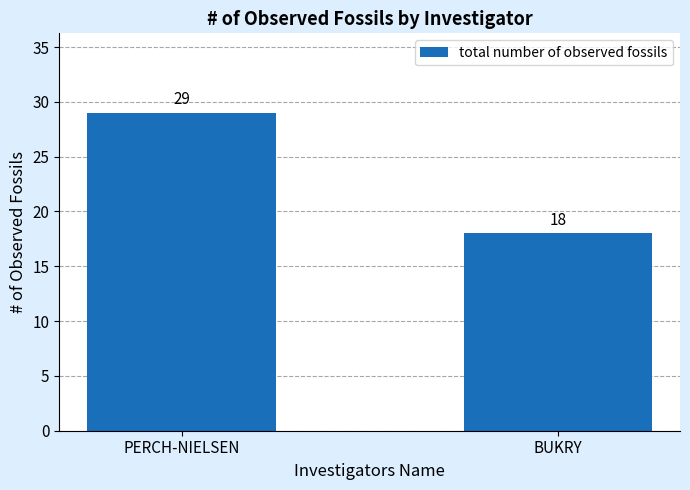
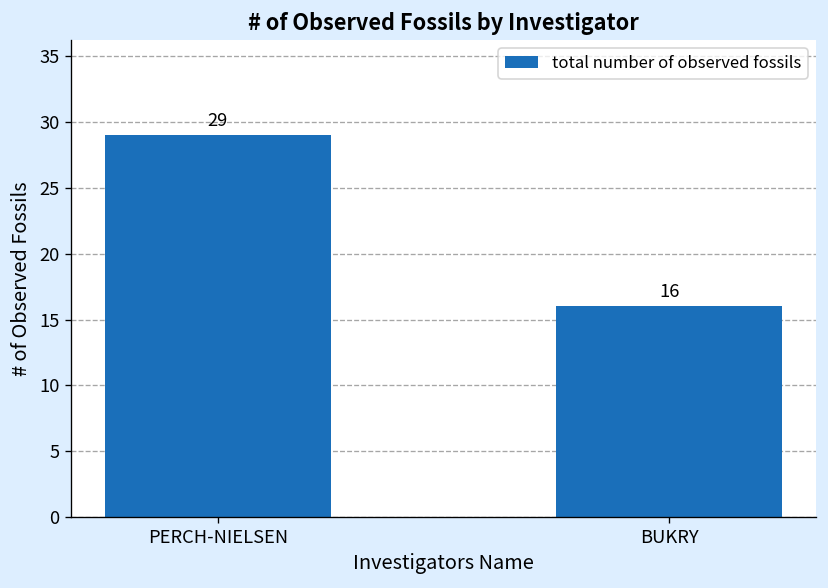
  {
    "PERCH-NIELSEN": 29,
-   "BUKRY": 18
+   "BUKRY": 16
  }
